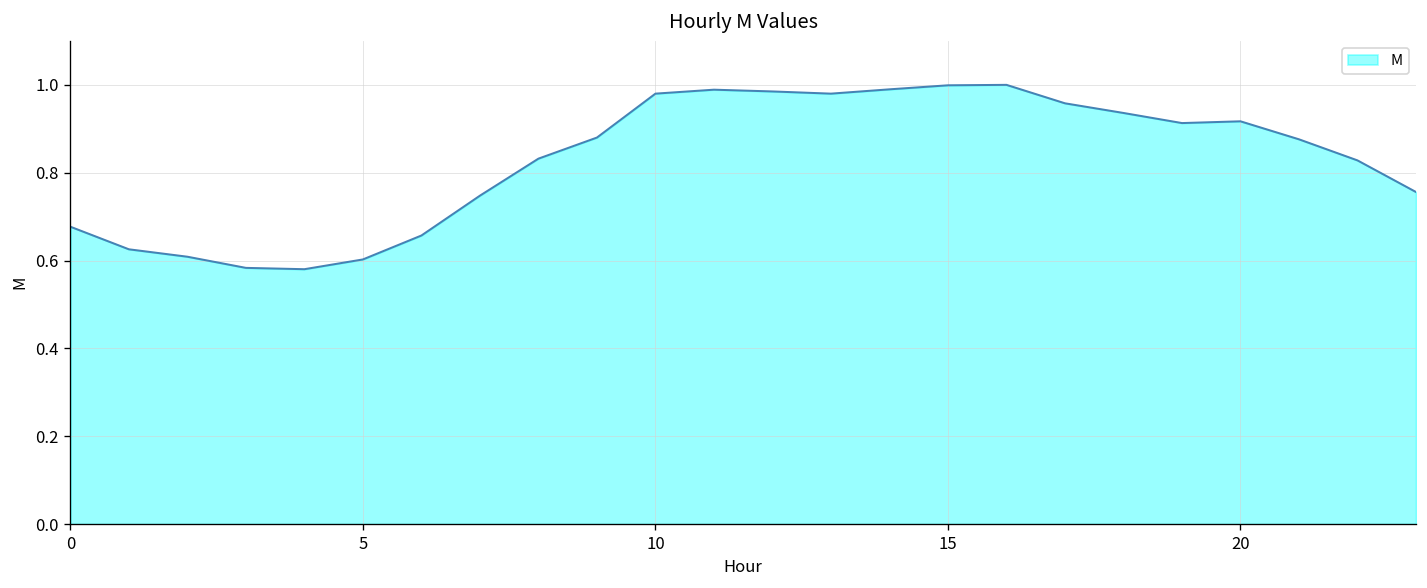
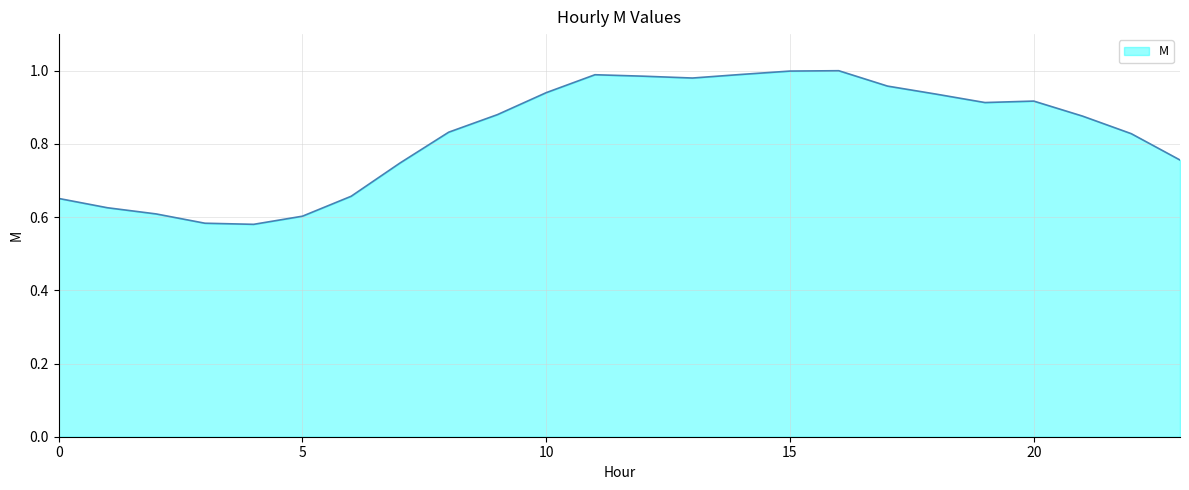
  {
-   "0": 0.68,
+   "0": 0.65,
    "5": 0.60,
-   "10": 0.98,
+   "10": 0.94,
    "15": 1.00,
    "20": 0.92
  }
